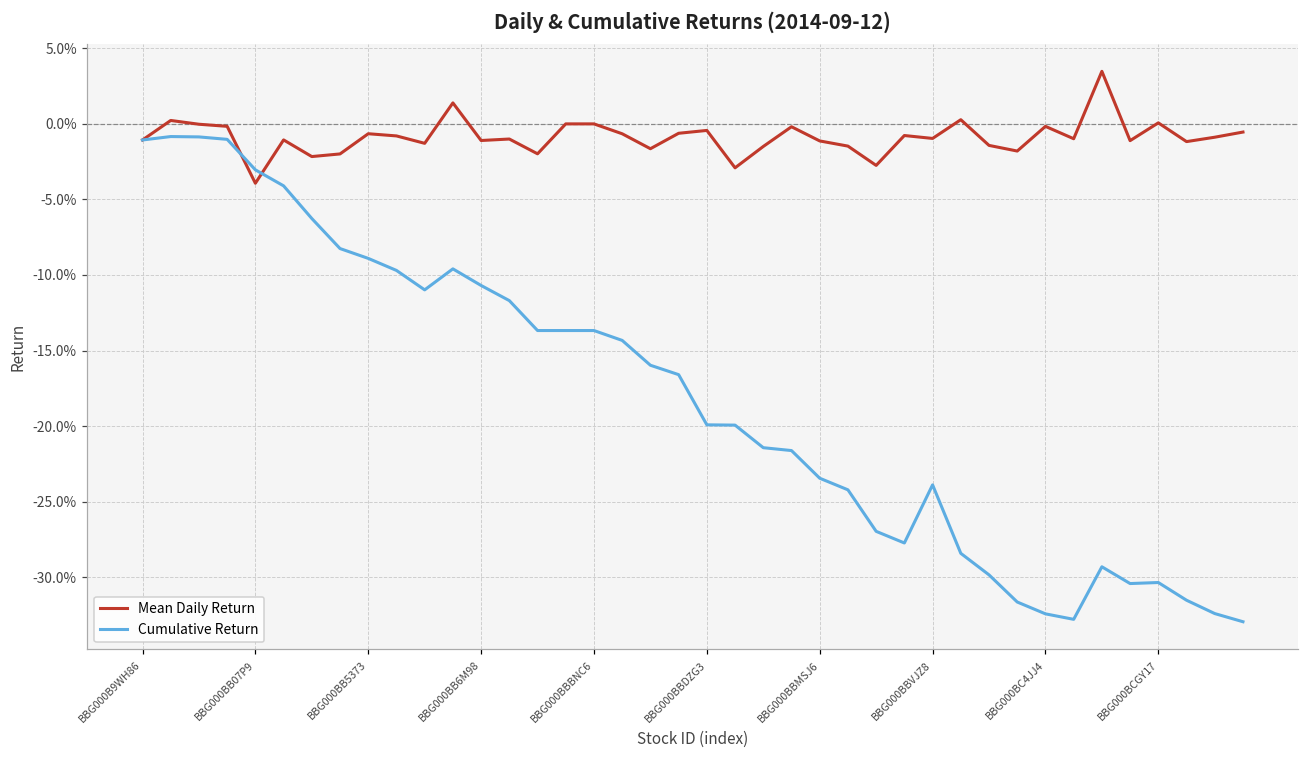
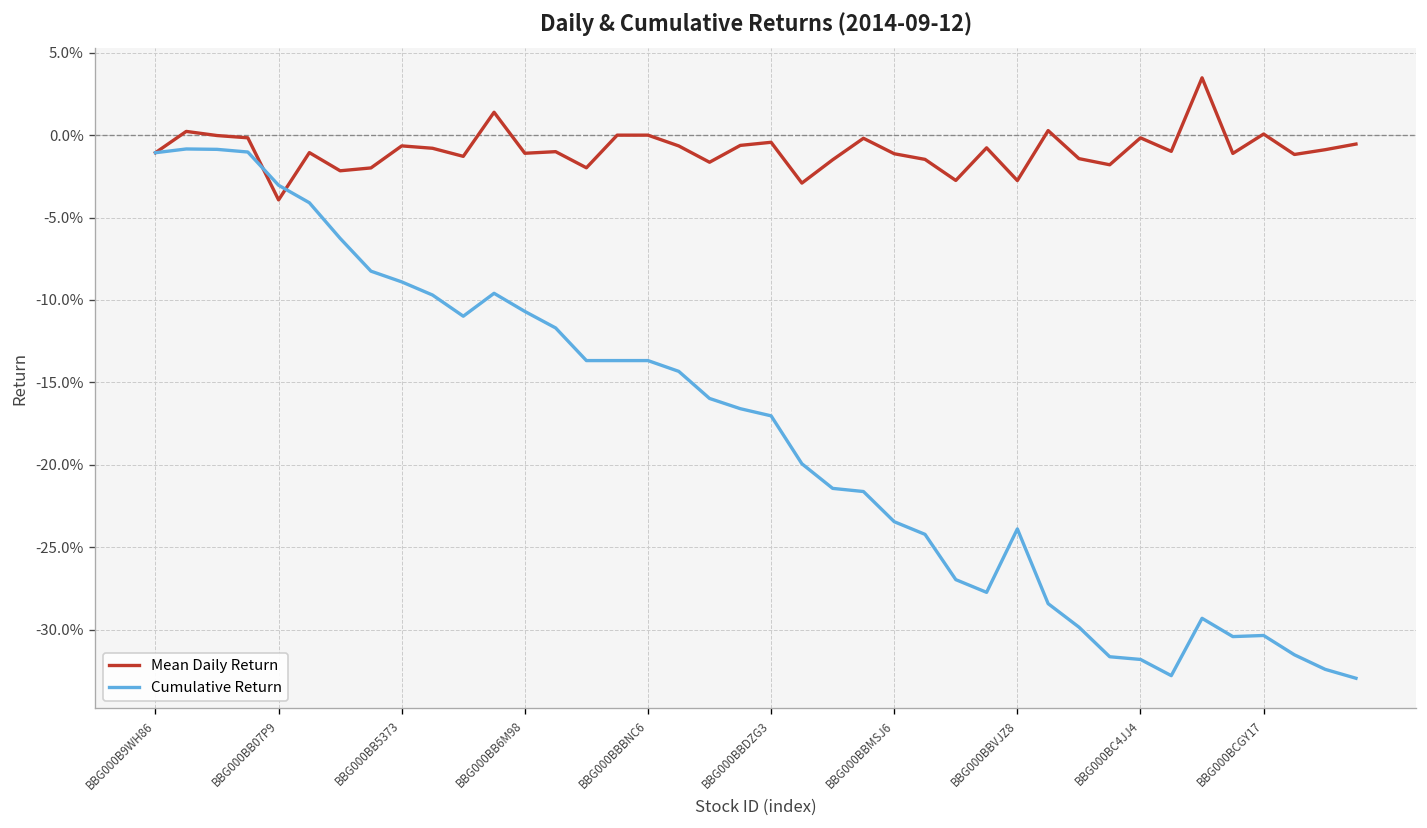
  {
    "Mean Daily Return": {
      "BBG000BB07P9": "-3.9%",
      "BBG000BB5373": "-0.7%",
      "BBG000BB6M98": "-1.1%",
      "BBG000BBBNC6": "0.0%",
      "BBG000BBDZG3": "-0.4%",
      "BBG000BBMSJ6": "-1.1%",
-     "BBG000BBVJZ8": "-1.0%",
+     "BBG000BBVJZ8": "-2.8%",
      "BBG000BC4JJ4": "-0.2%",
      "BBG000BCGY17": "0.1%"
    },
    "Cumulative Return": {
      "BBG000BB07P9": "-3.0%",
      "BBG000BB5373": "-8.9%",
      "BBG000BB6M98": "-10.7%",
      "BBG000BBBNC6": "-13.7%",
-     "BBG000BBDZG3": "-19.9%",
+     "BBG000BBDZG3": "-17.0%",
      "BBG000BBMSJ6": "-23.5%",
      "BBG000BBVJZ8": "-23.9%",
-     "BBG000BC4JJ4": "-32.4%",
+     "BBG000BC4JJ4": "-31.8%",
      "BBG000BCGY17": "-30.4%"
    }
  }
